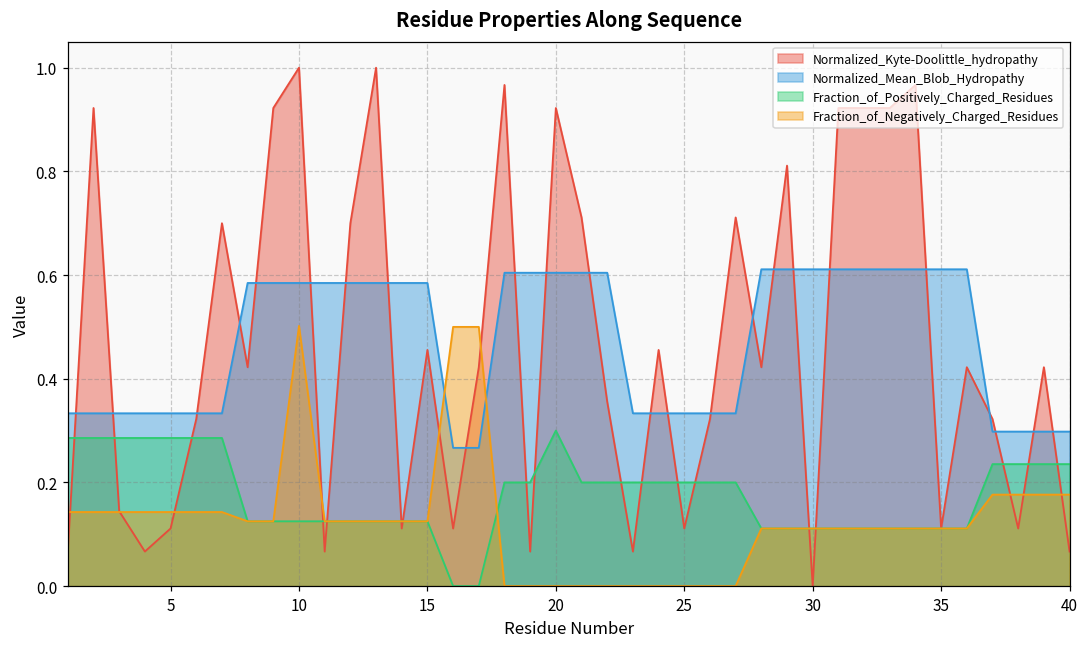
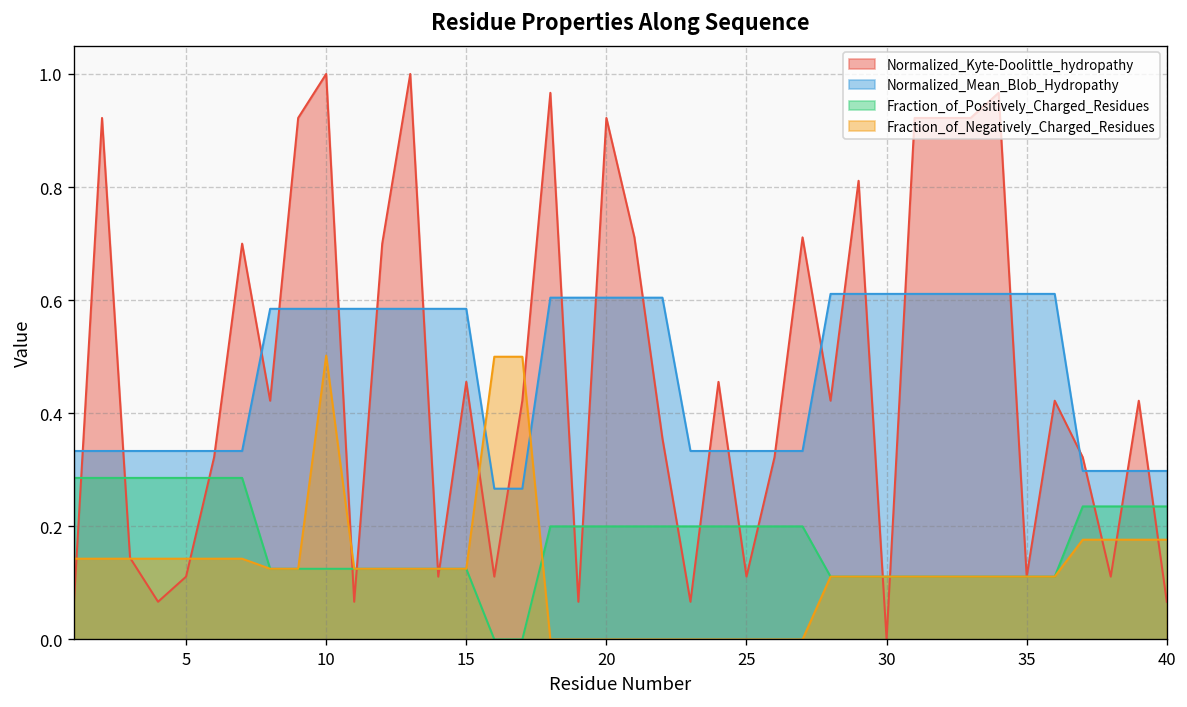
  {
    "Normalized_Kyte-Doolittle_hydropathy": {
      "5": 0.11,
      "10": 1.0,
      "15": 0.46,
      "20": 0.92,
      "25": 0.11,
      "30": 0.0,
      "40": 0.07
    },
    "Normalized_Mean_Blob_Hydropathy": {
      "5": 0.33,
      "10": 0.58,
      "15": 0.58,
      "20": 0.6,
      "25": 0.33,
      "30": 0.61,
      "35": 0.61,
      "40": 0.3
    },
    "Fraction_of_Positively_Charged_Residues": {
      "5": 0.29,
      "10": 0.13,
-     "20": 0.3,
+     "20": 0.2,
      "25": 0.2,
      "40": 0.24
    },
    "Fraction_of_Negatively_Charged_Residues": {
      "5": 0.14,
      "10": 0.5,
      "20": 0.0,
      "25": 0.0,
      "40": 0.18
    }
  }
